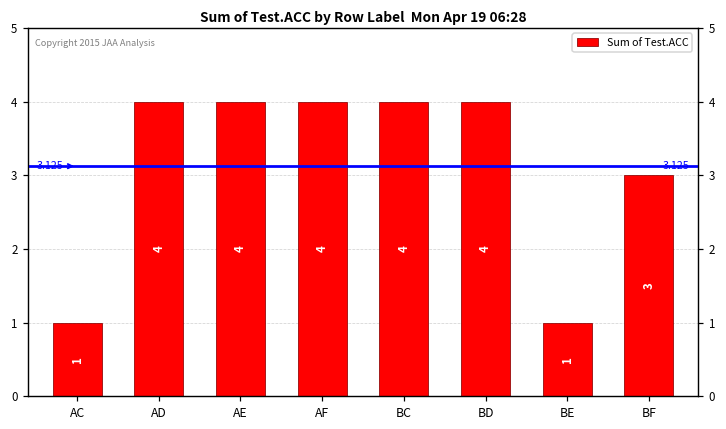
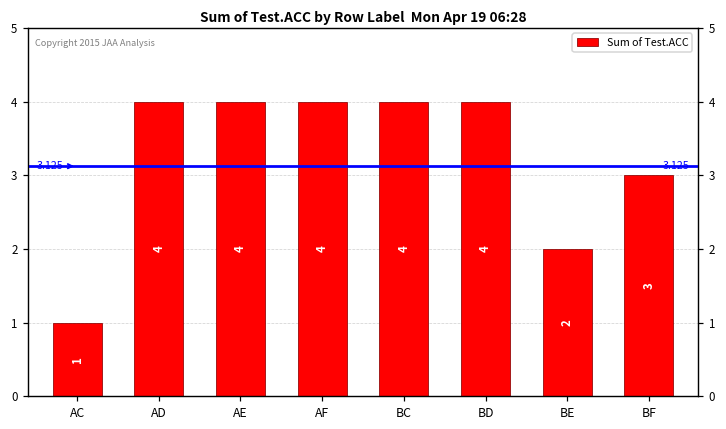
  {
    "AC": 1,
    "AD": 4,
    "AE": 4,
    "AF": 4,
    "BC": 4,
    "BD": 4,
-   "BE": 1,
+   "BE": 2,
    "BF": 3
  }
